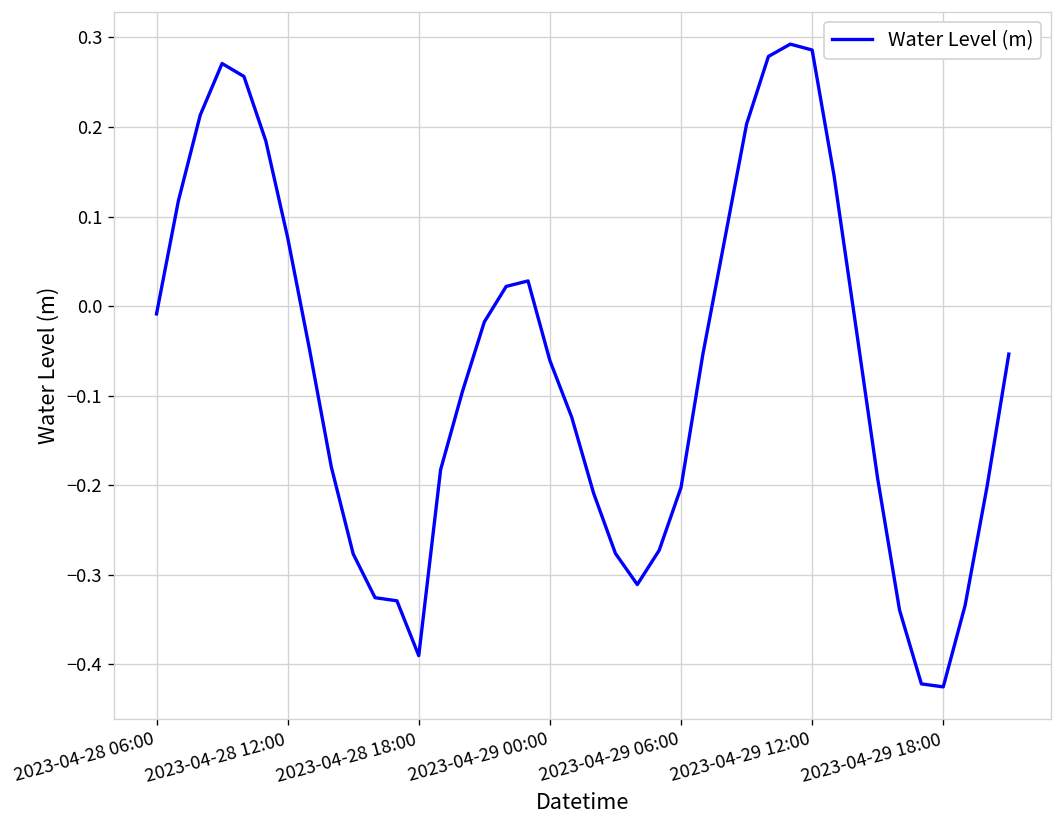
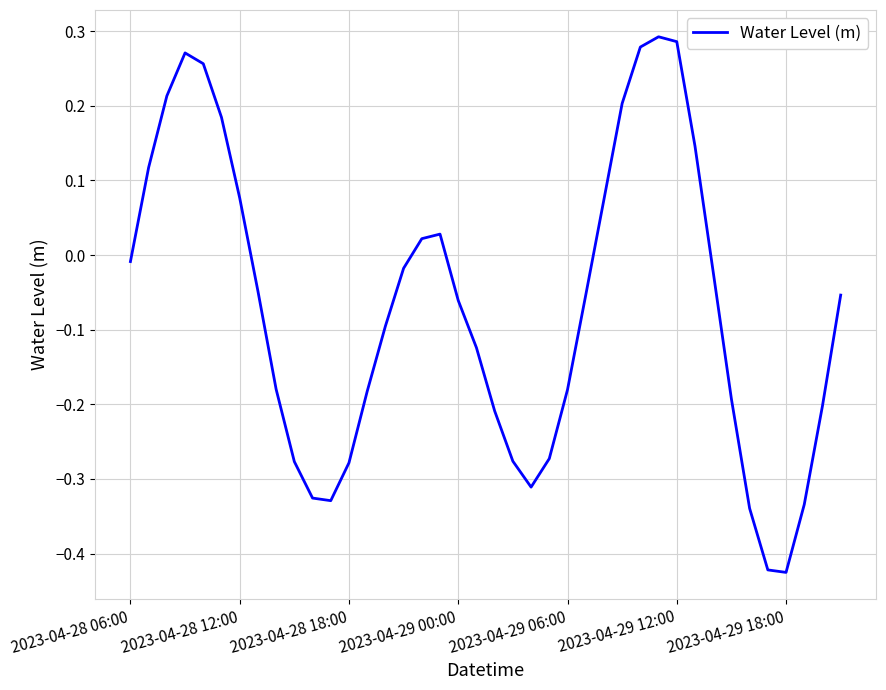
  {
    "2023-04-28 06:00": -0.01,
    "2023-04-28 12:00": 0.08,
-   "2023-04-28 18:00": -0.39,
+   "2023-04-28 18:00": -0.28,
    "2023-04-29 00:00": -0.06,
-   "2023-04-29 06:00": -0.20,
+   "2023-04-29 06:00": -0.18,
    "2023-04-29 12:00": 0.29,
    "2023-04-29 18:00": -0.43
  }
